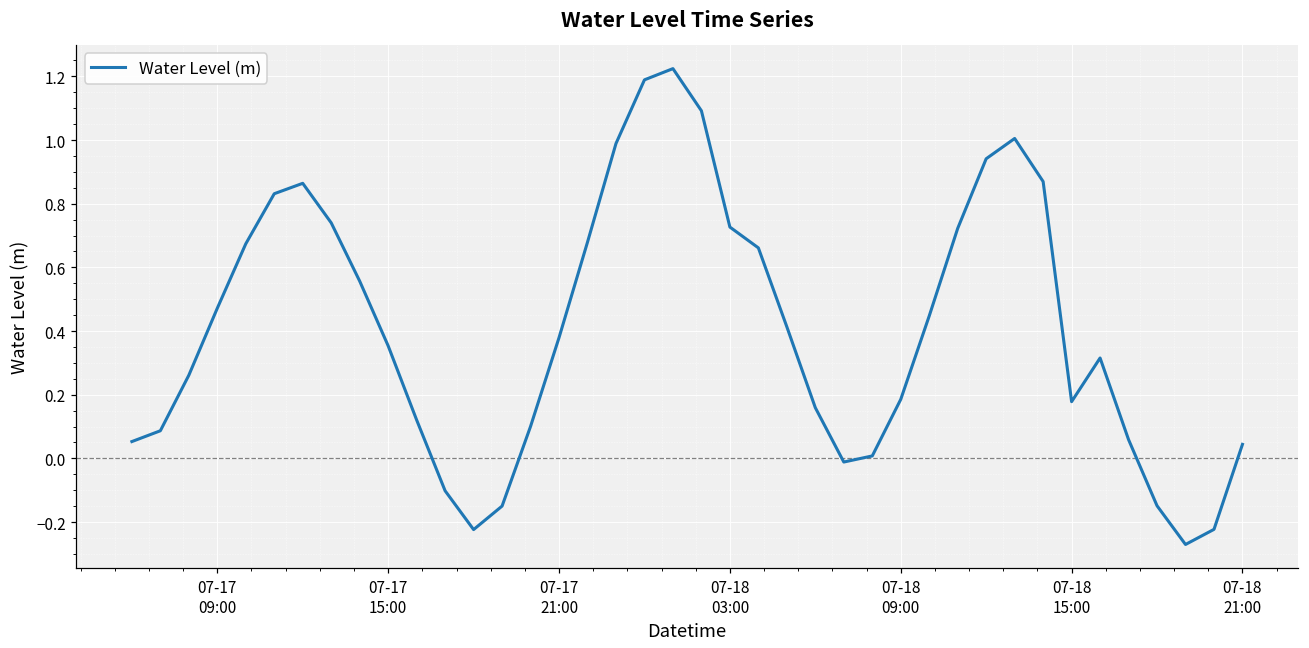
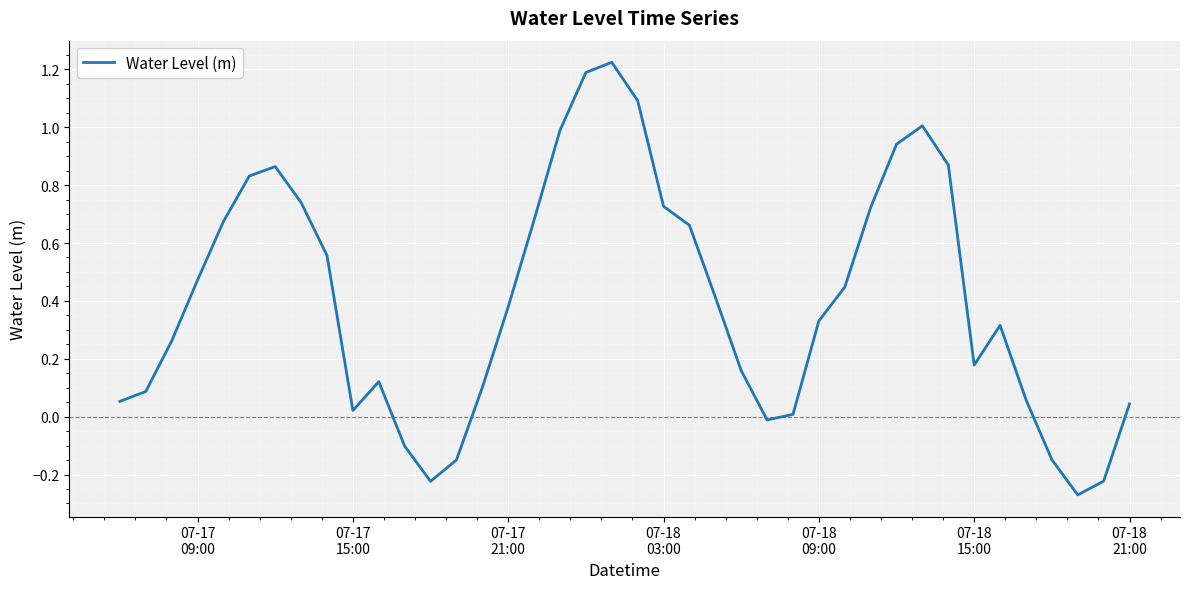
  {
    "07-17 09:00": 0.47,
-   "07-17 15:00": 0.35,
+   "07-17 15:00": 0.02,
    "07-17 21:00": 0.38,
    "07-18 03:00": 0.73,
-   "07-18 09:00": 0.19,
+   "07-18 09:00": 0.33,
    "07-18 15:00": 0.18,
    "07-18 21:00": 0.04
  }
